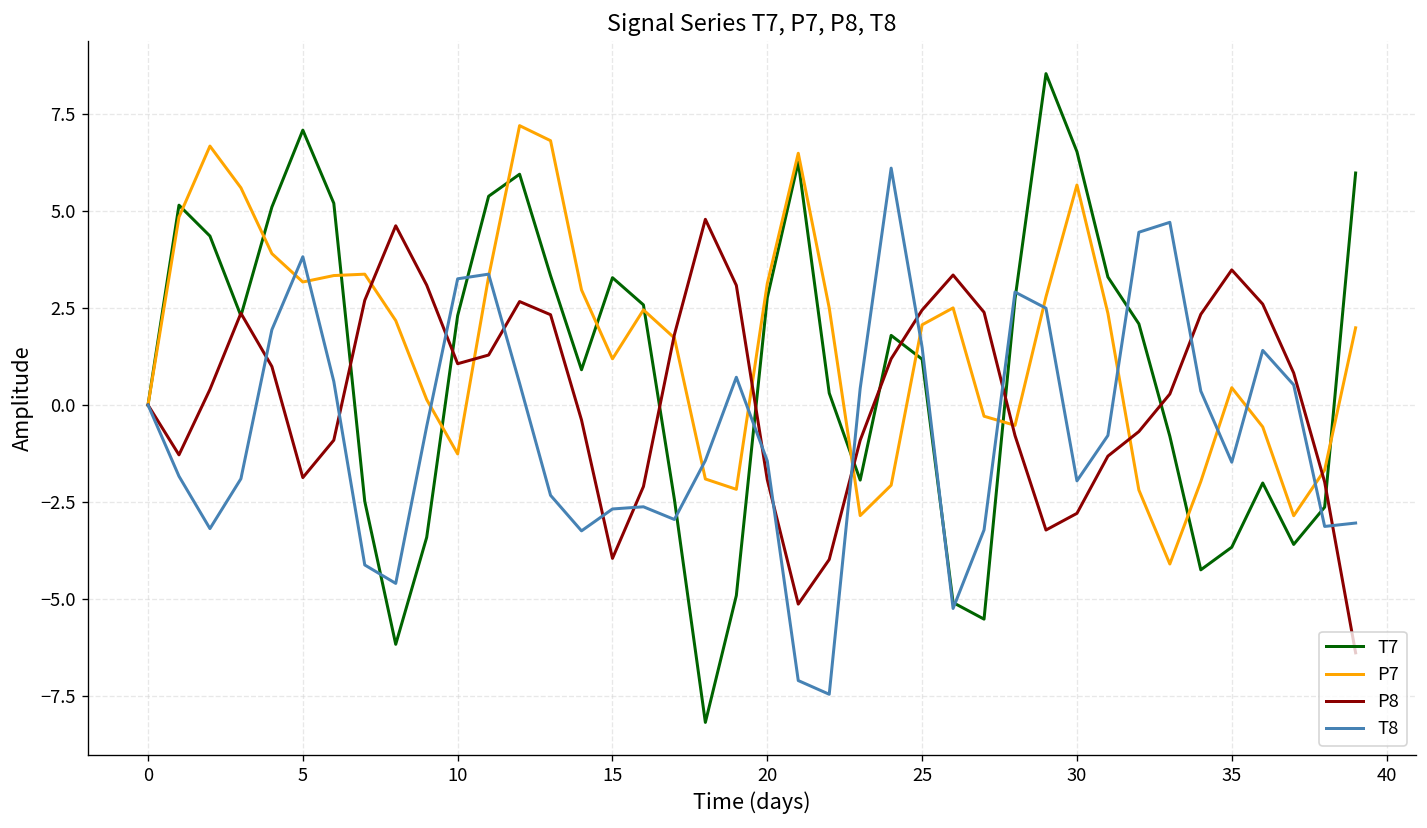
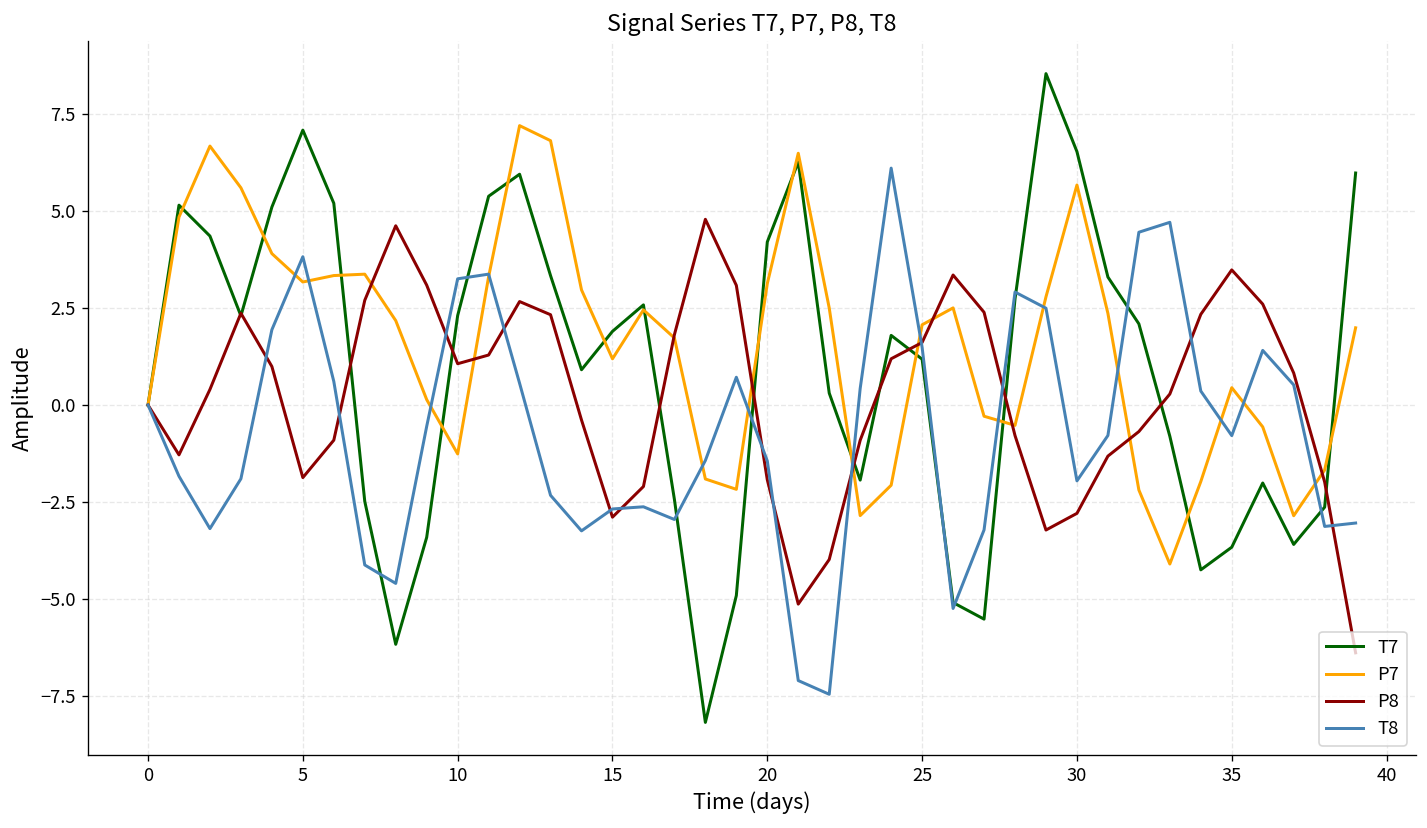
  {
    "T7": {
      "5": 7.1,
      "10": 2.3,
-     "15": 3.3,
-     "20": 2.8,
+     "15": 1.9,
+     "20": 4.2,
      "25": 1.2,
      "30": 6.5,
      "35": -3.7
    },
    "P7": {
      "5": 3.2,
      "10": -1.3,
      "15": 1.2,
      "20": 3.1,
      "25": 2.1,
      "30": 5.7,
      "35": 0.4
    },
    "P8": {
      "5": -1.9,
      "10": 1.1,
-     "15": -3.9,
+     "15": -2.9,
      "20": -1.9,
-     "25": 2.4,
+     "25": 1.6,
      "30": -2.8,
      "35": 3.5
    },
    "T8": {
      "5": 3.8,
      "10": 3.2,
      "15": -2.7,
      "20": -1.4,
      "25": 1.5,
      "30": -2.0,
-     "35": -1.5
+     "35": -0.8
    }
  }
